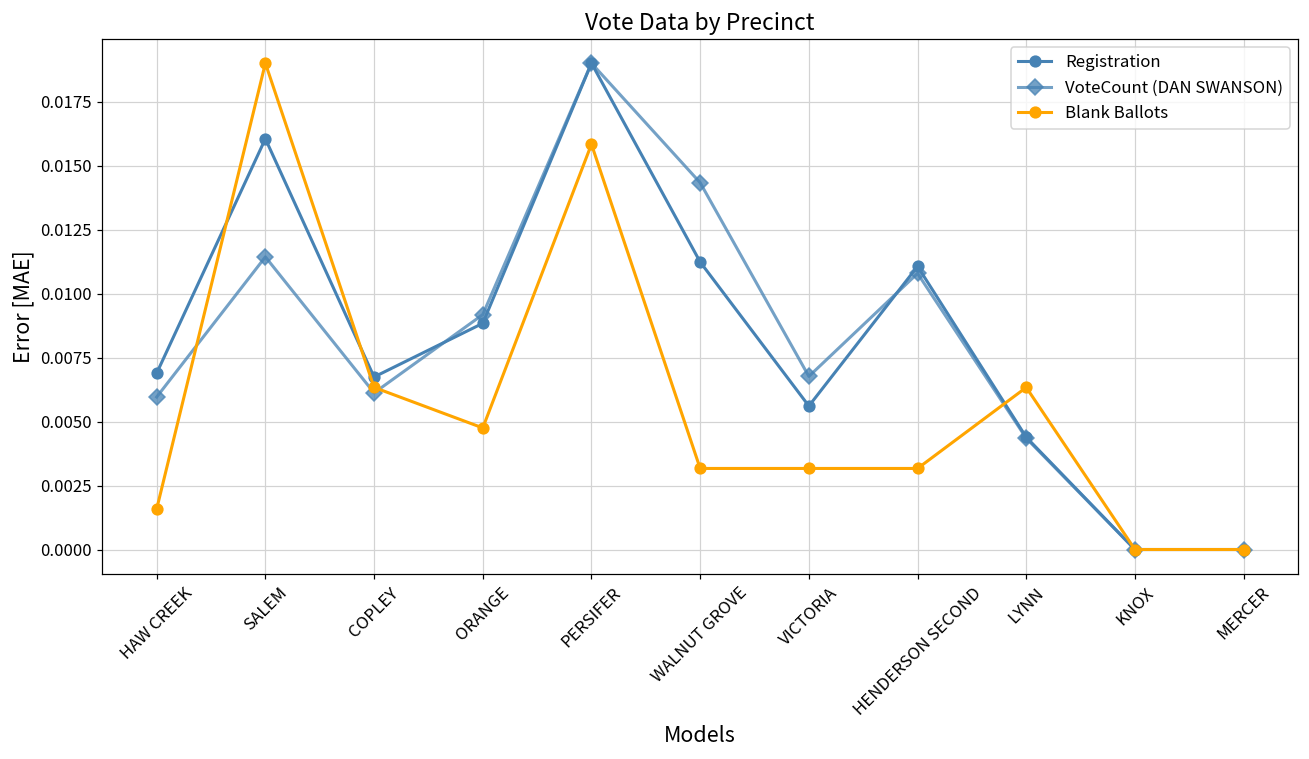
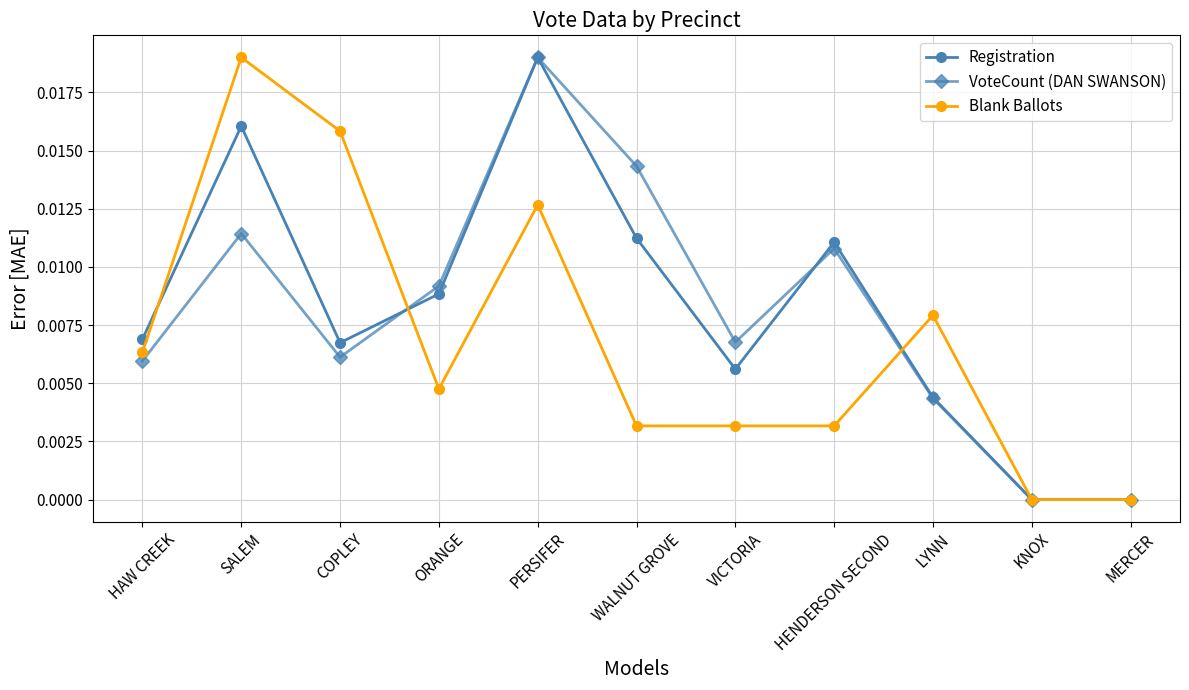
  {
    "Blank Ballots": {
-     "HAW CREEK": 0.0016,
+     "HAW CREEK": 0.0063,
      "SALEM": 0.0190,
-     "COPLEY": 0.0063,
+     "COPLEY": 0.0158,
      "ORANGE": 0.0048,
-     "PERSIFER": 0.0158,
+     "PERSIFER": 0.0127,
      "WALNUT GROVE": 0.0032,
      "VICTORIA": 0.0032,
      "HENDERSON SECOND": 0.0032,
-     "LYNN": 0.0063
+     "LYNN": 0.0079
    }
  }
